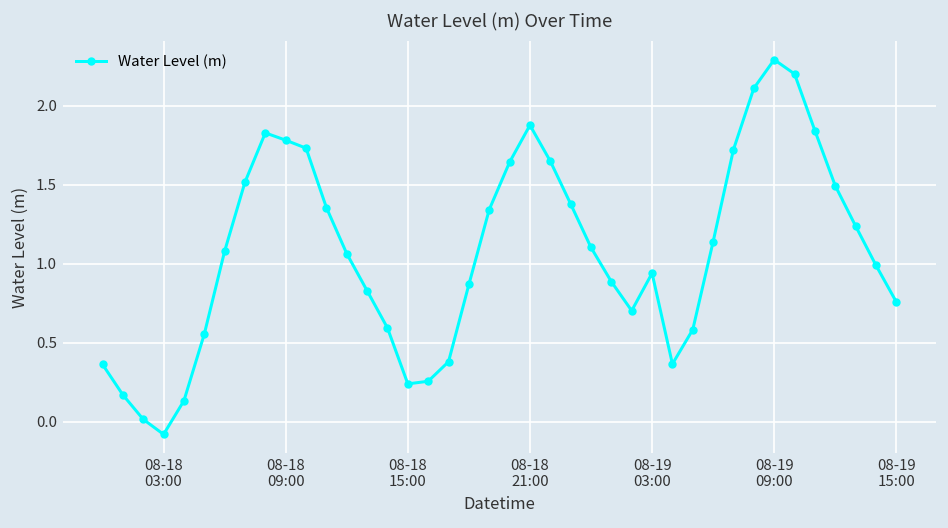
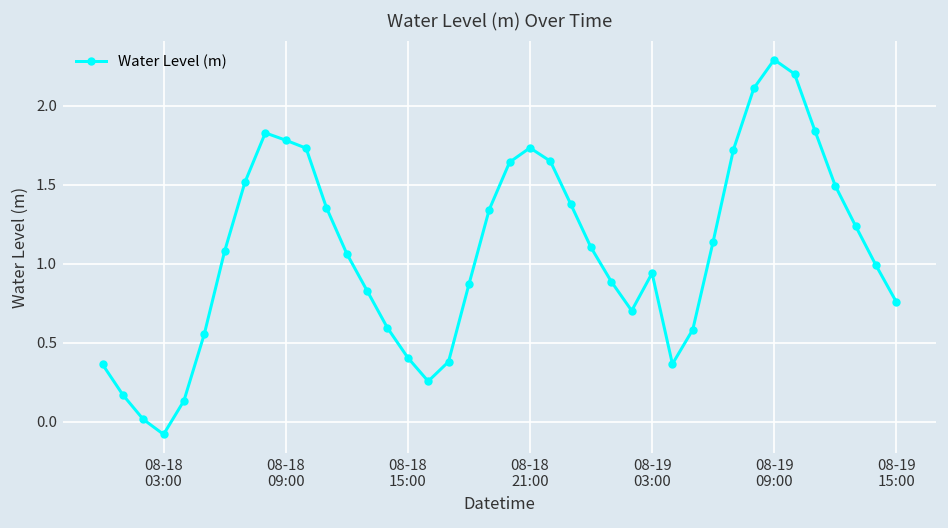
  {
    "08-18 03:00": -0.08,
    "08-18 09:00": 1.78,
-   "08-18 15:00": 0.24,
-   "08-18 21:00": 1.88,
+   "08-18 15:00": 0.41,
+   "08-18 21:00": 1.73,
    "08-19 03:00": 0.94,
    "08-19 09:00": 2.29,
    "08-19 15:00": 0.76
  }
